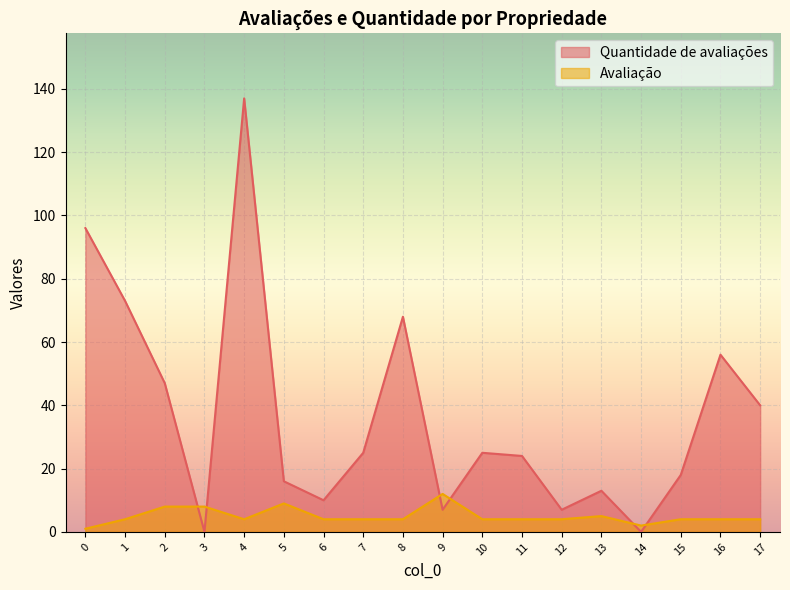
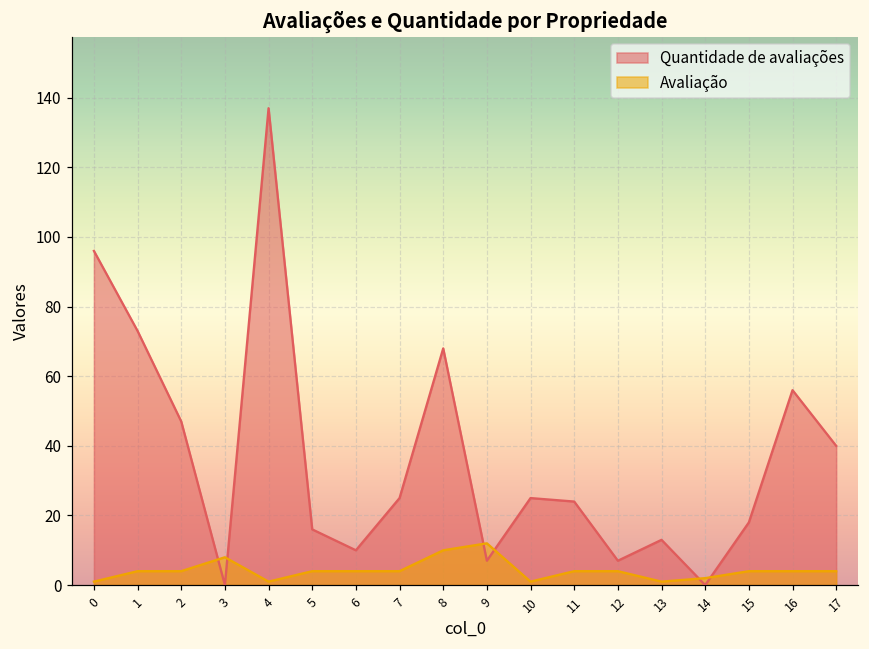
  {
    "Quantidade de avaliações": {
      "0": 96,
      "1": 73,
      "2": 47,
      "3": 0,
      "4": 137,
      "5": 16,
      "6": 10,
      "7": 25,
      "8": 68,
      "9": 7,
      "10": 25,
      "11": 24,
      "12": 7,
      "13": 13,
      "14": 0,
      "15": 18,
      "16": 56,
      "17": 40
    },
    "Avaliação": {
      "0": 1,
      "1": 4,
-     "2": 8,
+     "2": 4,
      "3": 8,
-     "4": 4,
-     "5": 9,
+     "4": 1,
+     "5": 4,
      "6": 4,
      "7": 4,
-     "8": 4,
+     "8": 10,
      "9": 12,
-     "10": 4,
+     "10": 1,
      "11": 4,
      "12": 4,
-     "13": 5,
+     "13": 1,
      "14": 2,
      "15": 4,
      "16": 4,
      "17": 4
    }
  }
